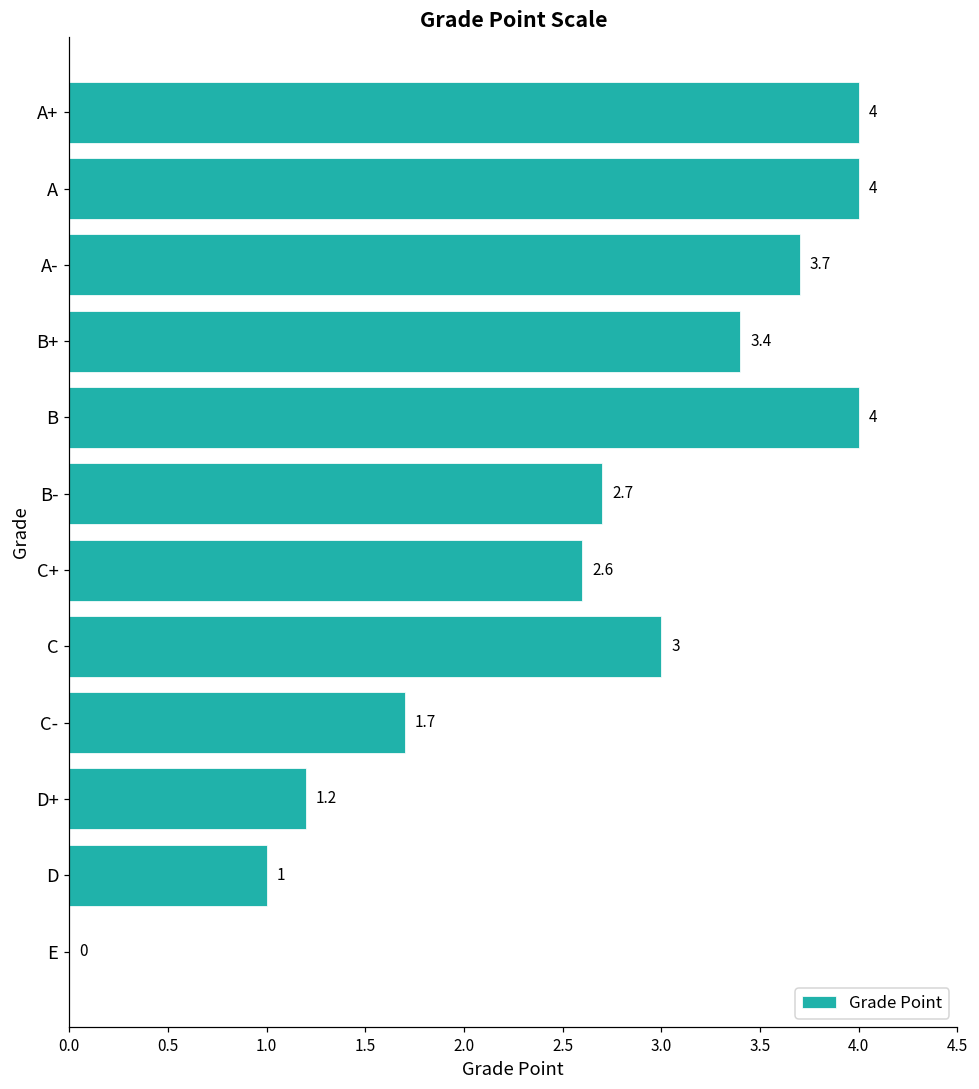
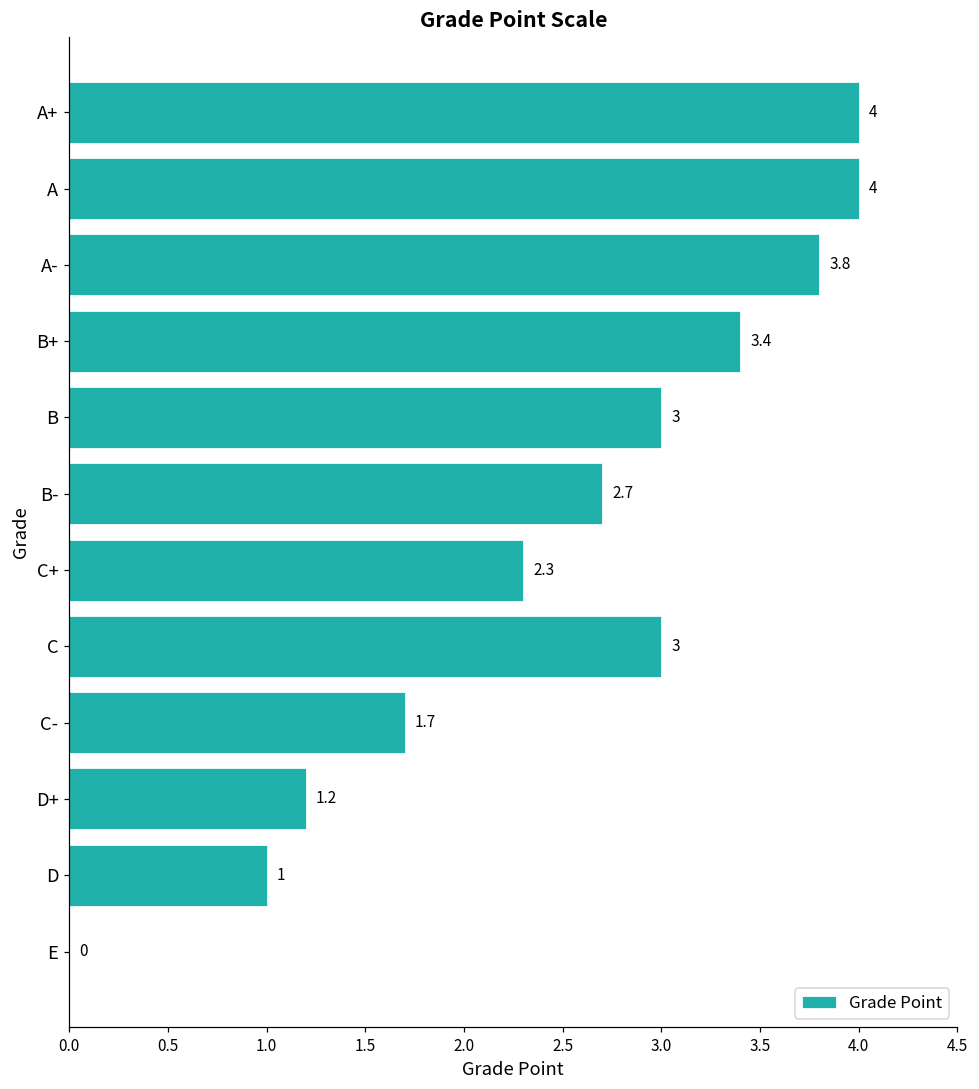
  {
    "A+": 4,
    "A": 4,
-   "A-": 3.7,
+   "A-": 3.8,
    "B+": 3.4,
-   "B": 4,
+   "B": 3,
    "B-": 2.7,
-   "C+": 2.6,
+   "C+": 2.3,
    "C": 3,
    "C-": 1.7,
    "D+": 1.2,
    "D": 1,
    "E": 0
  }
